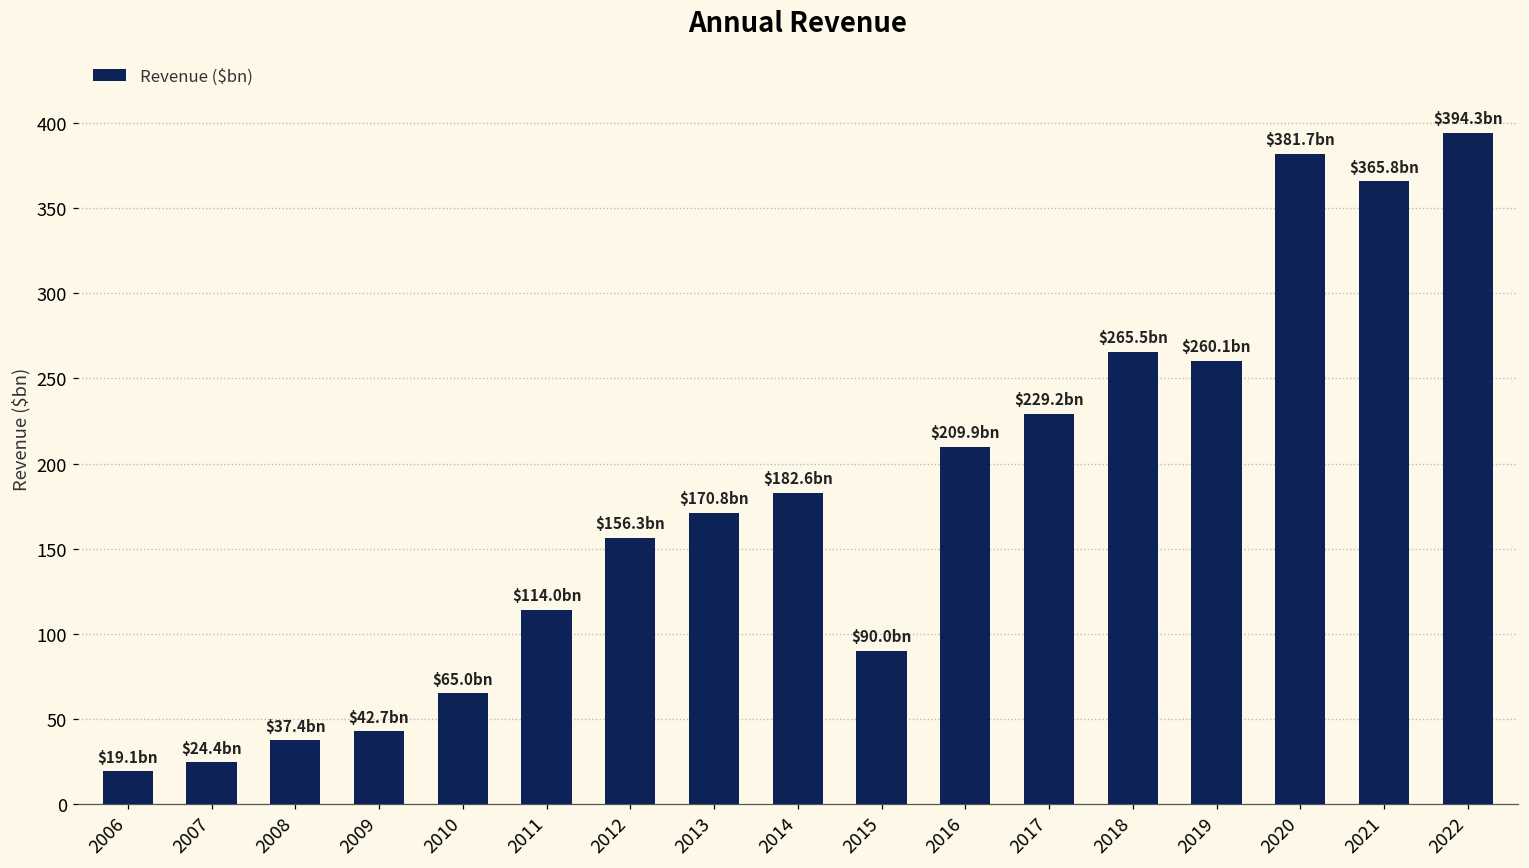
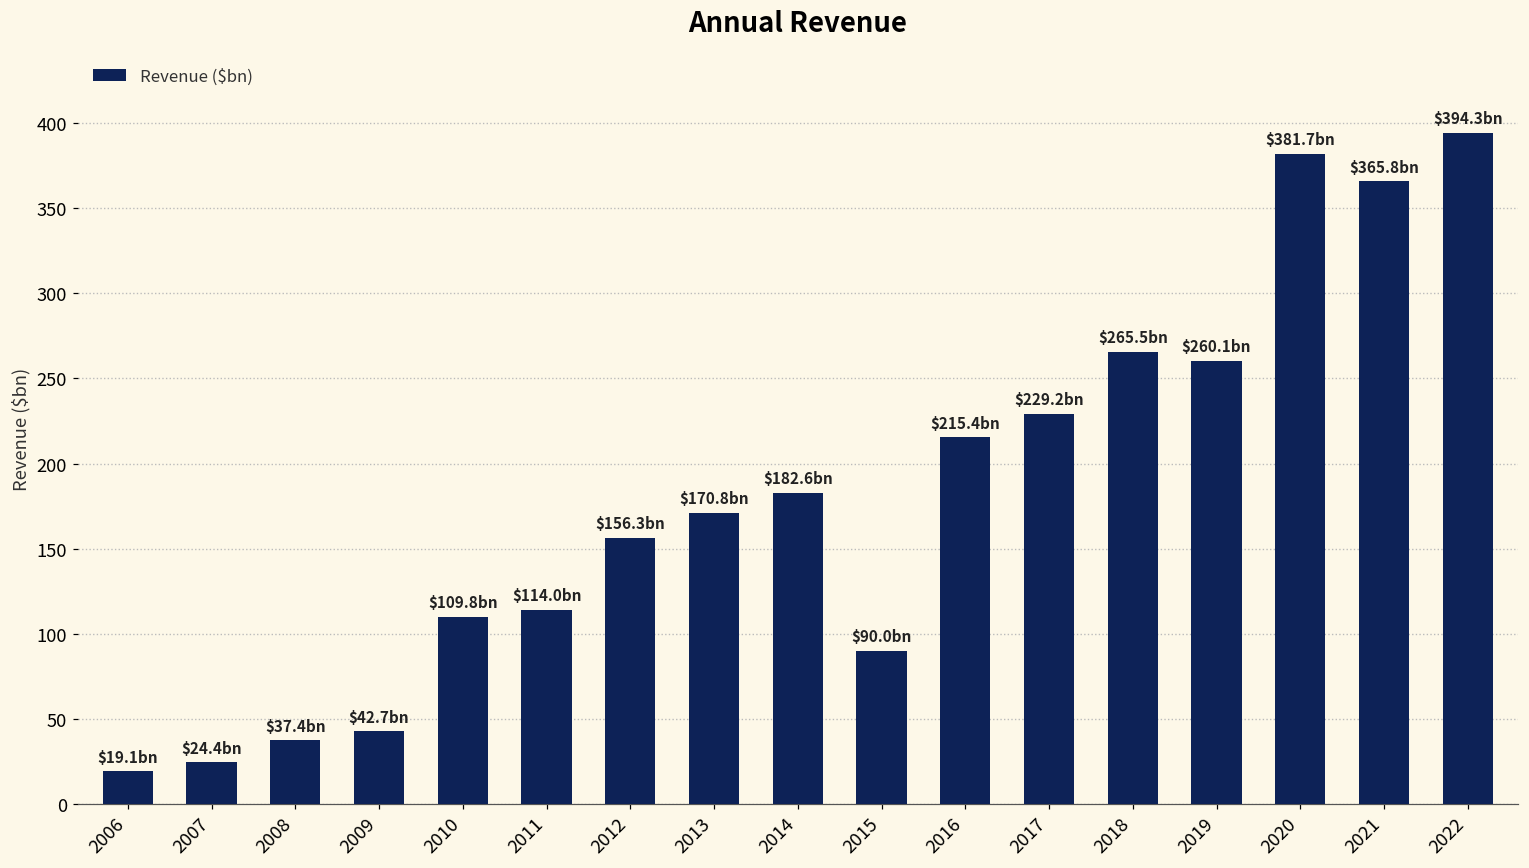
  {
    "2006": "$19.1",
    "2007": "$24.4",
    "2008": "$37.4",
    "2009": "$42.7",
-   "2010": "$65.0",
+   "2010": "$109.8",
    "2011": "$114.0",
    "2012": "$156.3",
    "2013": "$170.8",
    "2014": "$182.6",
    "2015": "$90.0",
-   "2016": "$209.9",
+   "2016": "$215.4",
    "2017": "$229.2",
    "2018": "$265.5",
    "2019": "$260.1",
    "2020": "$381.7",
    "2021": "$365.8",
    "2022": "$394.3"
  }
